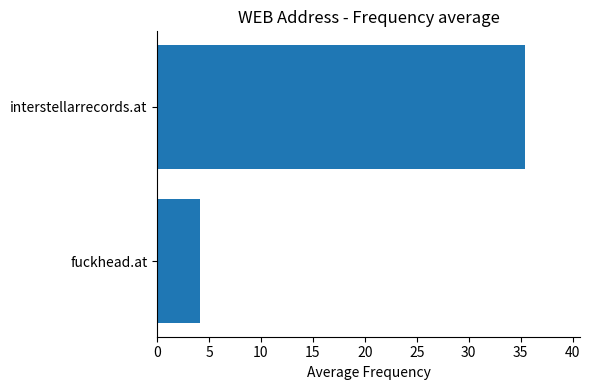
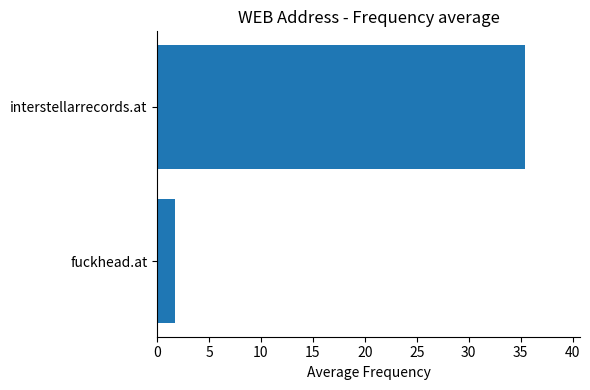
  {
    "interstellarrecords.at": 35.4,
-   "fuckhead.at": 4.1
+   "fuckhead.at": 1.7
  }
